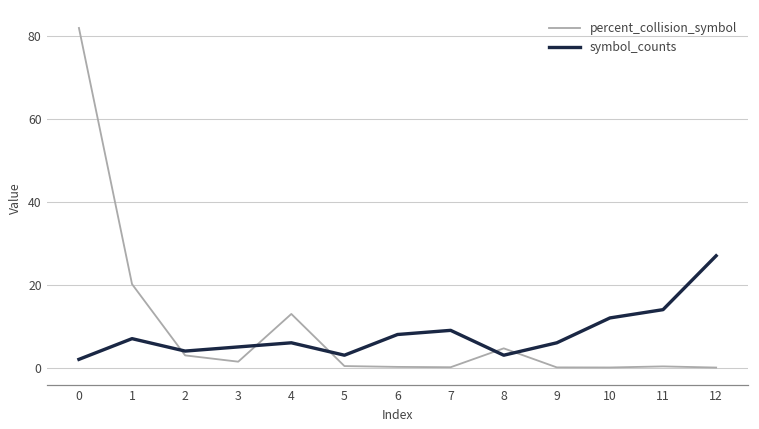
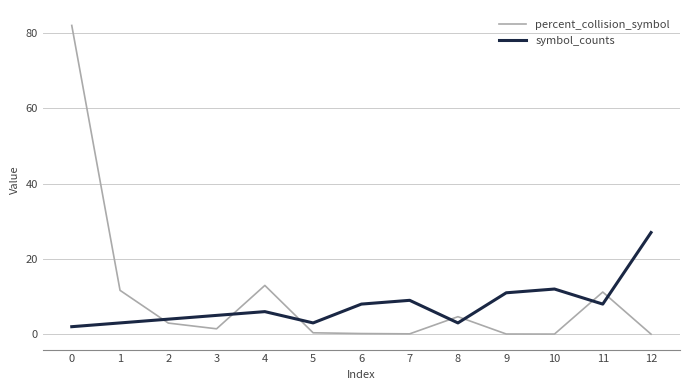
  {
    "percent_collision_symbol": {
      "0": 82,
-     "1": 20,
+     "1": 12,
      "2": 3,
      "3": 1,
      "4": 13,
      "5": 0,
      "6": 0,
      "7": 0,
      "8": 5,
      "9": 0,
      "10": 0,
-     "11": 0,
+     "11": 11,
      "12": 0
    },
    "symbol_counts": {
      "0": 2,
-     "1": 7,
+     "1": 3,
      "2": 4,
      "3": 5,
      "4": 6,
      "5": 3,
      "6": 8,
      "7": 9,
      "8": 3,
-     "9": 6,
+     "9": 11,
      "10": 12,
-     "11": 14,
+     "11": 8,
      "12": 27
    }
  }
